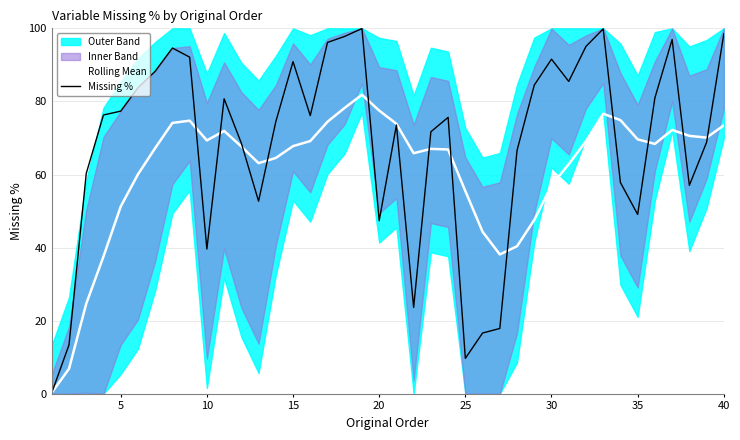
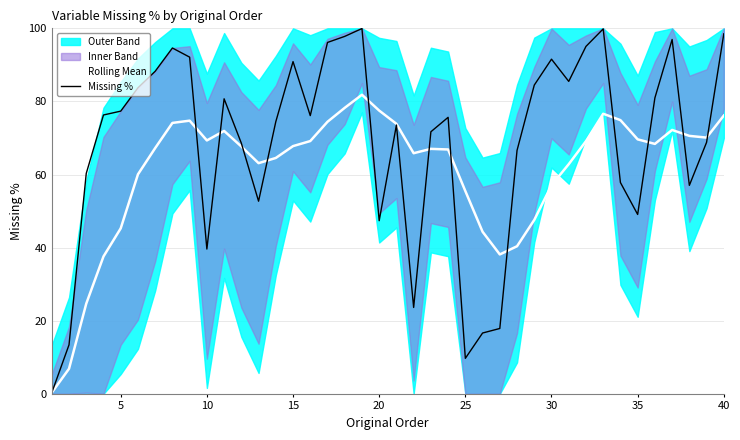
  {
    "Rolling Mean": {
-     "5": 51,
+     "5": 45,
      "10": 69,
      "15": 68,
      "20": 77,
      "25": 55,
      "30": 57,
      "35": 70,
-     "40": 73
+     "40": 76
    },
    "Outer Band": {
      "25": 73
    },
    "Missing %": {
      "10": 40,
      "15": 91,
      "20": 47,
      "25": 10,
      "30": 92,
      "35": 49,
      "40": 98
    }
  }
